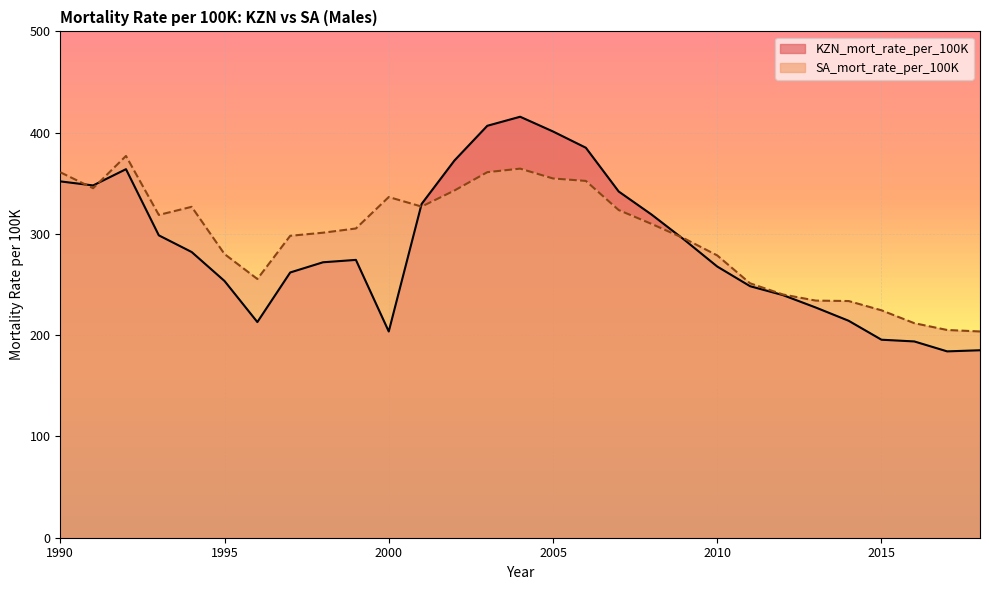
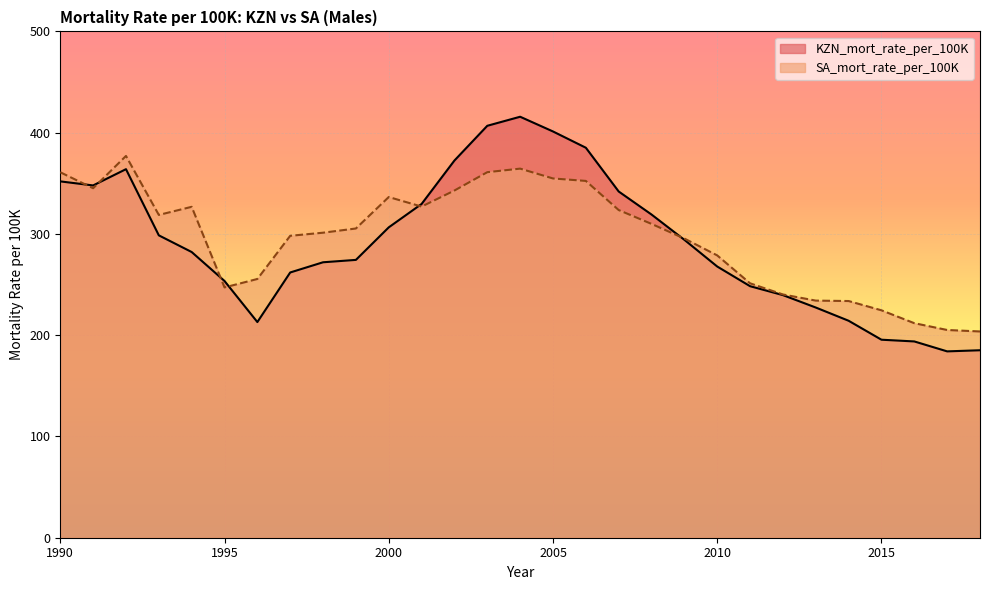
  {
    "KZN_mort_rate_per_100K": {
      "1990": 352,
      "1995": 254,
-     "2000": 204,
+     "2000": 306,
      "2005": 401,
      "2010": 268,
      "2015": 196
    },
    "SA_mort_rate_per_100K": {
      "1990": 361,
-     "1995": 280,
+     "1995": 247,
      "2000": 336,
      "2005": 355,
      "2010": 279,
      "2015": 225
    }
  }
